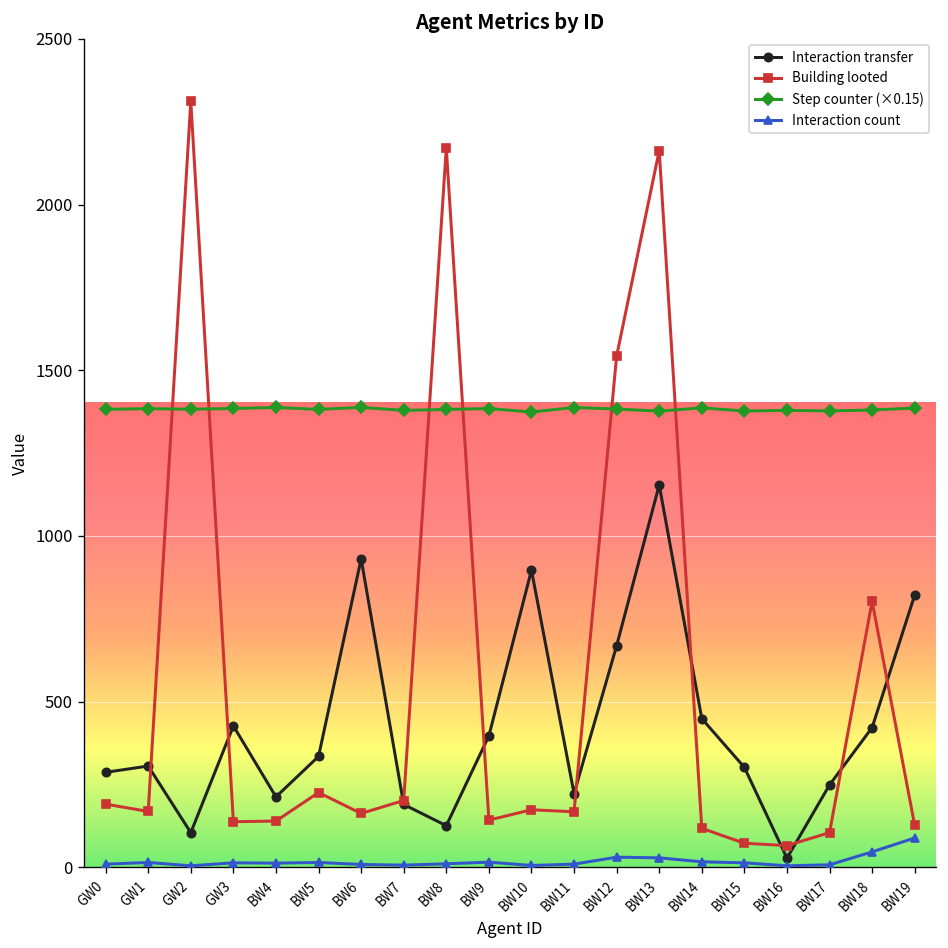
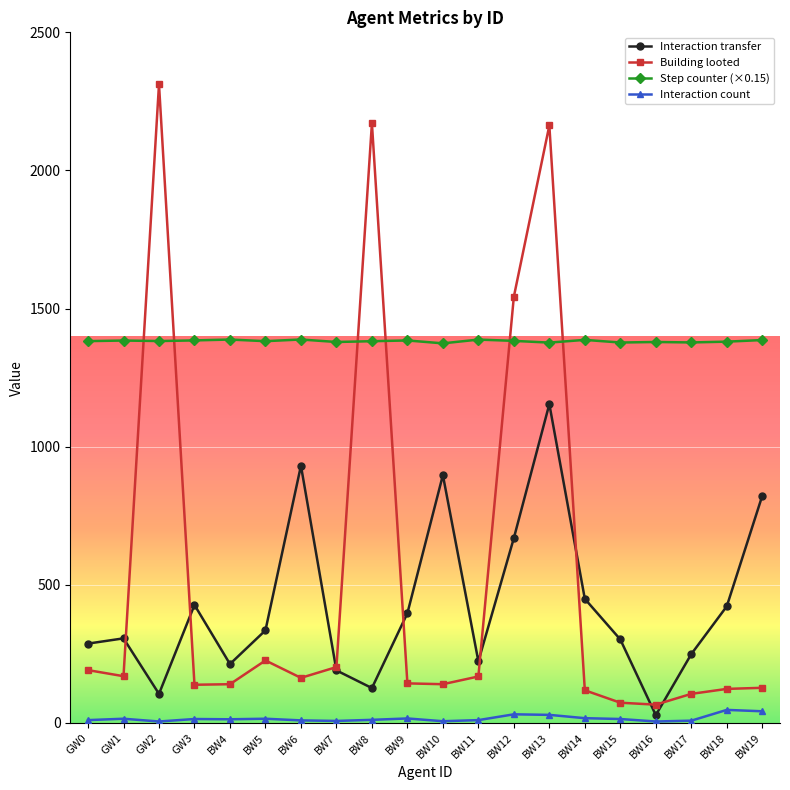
  {
    "Interaction transfer": {
      "GW0": 290,
      "GW1": 310,
      "GW2": 110,
      "GW3": 430,
      "BW4": 210,
      "BW5": 340,
      "BW6": 930,
      "BW7": 190,
      "BW8": 130,
      "BW9": 400,
      "BW10": 900,
      "BW11": 220,
      "BW12": 670,
      "BW13": 1150,
      "BW14": 450,
      "BW15": 300,
      "BW16": 30,
      "BW17": 250,
      "BW18": 420,
      "BW19": 820
    },
    "Building looted": {
      "GW0": 190,
      "GW1": 170,
      "GW2": 2310,
      "GW3": 140,
      "BW4": 140,
      "BW5": 230,
      "BW6": 160,
      "BW7": 200,
      "BW8": 2170,
      "BW9": 140,
-     "BW10": 170,
+     "BW10": 140,
      "BW11": 170,
      "BW12": 1540,
      "BW13": 2160,
      "BW14": 120,
      "BW15": 70,
      "BW16": 70,
      "BW17": 110,
-     "BW18": 800,
+     "BW18": 120,
      "BW19": 130
    },
    "Step counter (×0.15)": {
      "GW0": 1380,
      "GW1": 1380,
      "GW2": 1380,
      "GW3": 1380,
      "BW4": 1390,
      "BW5": 1380,
      "BW6": 1390,
      "BW7": 1380,
      "BW8": 1380,
      "BW9": 1380,
      "BW10": 1370,
      "BW11": 1390,
      "BW12": 1380,
      "BW13": 1380,
      "BW14": 1390,
      "BW15": 1380,
      "BW16": 1380,
      "BW17": 1380,
      "BW18": 1380,
      "BW19": 1390
    },
    "Interaction count": {
      "GW0": 10,
      "GW1": 20,
      "GW2": 10,
      "GW3": 10,
      "BW4": 10,
      "BW5": 20,
      "BW6": 10,
      "BW7": 10,
      "BW8": 10,
      "BW9": 20,
      "BW10": 10,
      "BW11": 10,
      "BW12": 30,
      "BW13": 30,
      "BW14": 20,
      "BW15": 10,
      "BW16": 10,
      "BW17": 10,
      "BW18": 50,
-     "BW19": 90
+     "BW19": 40
    }
  }
